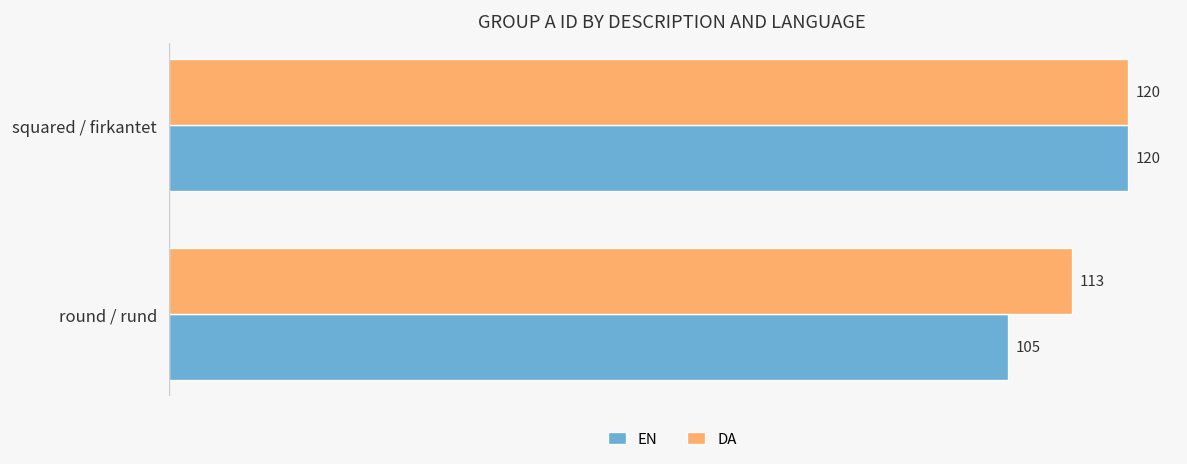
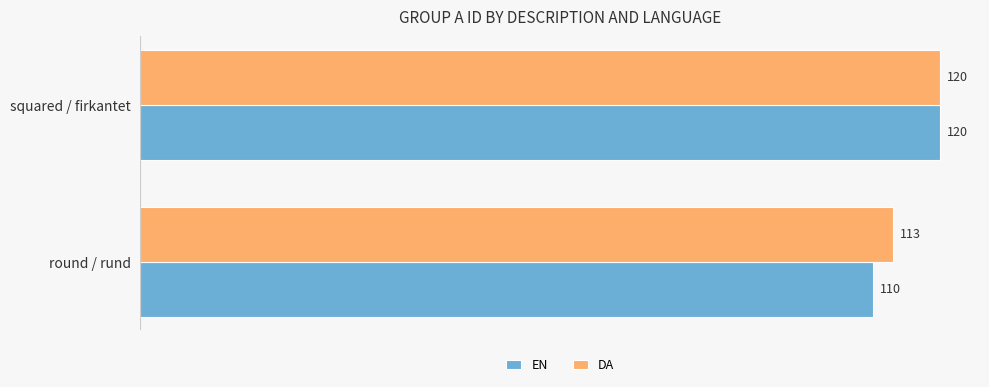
  {
    "EN": {
      "squared / firkantet": 120,
-     "round / rund": 105
+     "round / rund": 110
    },
    "DA": {
      "squared / firkantet": 120,
      "round / rund": 113
    }
  }
